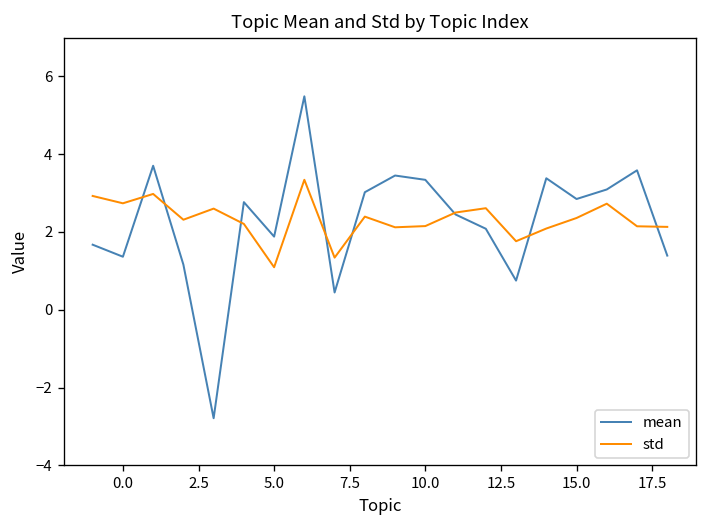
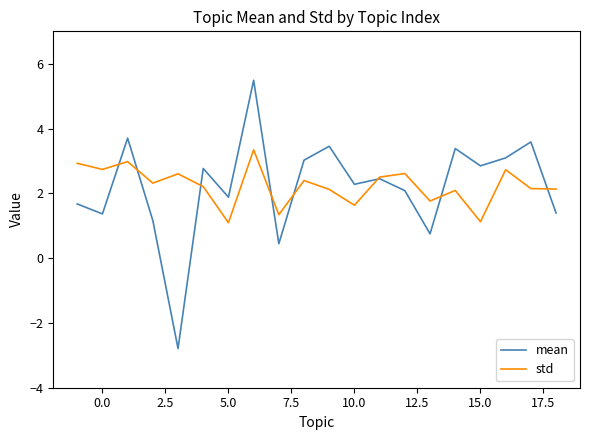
  {
    "mean": {
      "0.0": 1.4,
      "5.0": 1.9,
-     "10.0": 3.3,
+     "10.0": 2.3,
      "15.0": 2.8
    },
    "std": {
      "0.0": 2.7,
      "5.0": 1.1,
-     "10.0": 2.2,
-     "15.0": 2.4
+     "10.0": 1.6,
+     "15.0": 1.1
    }
  }
